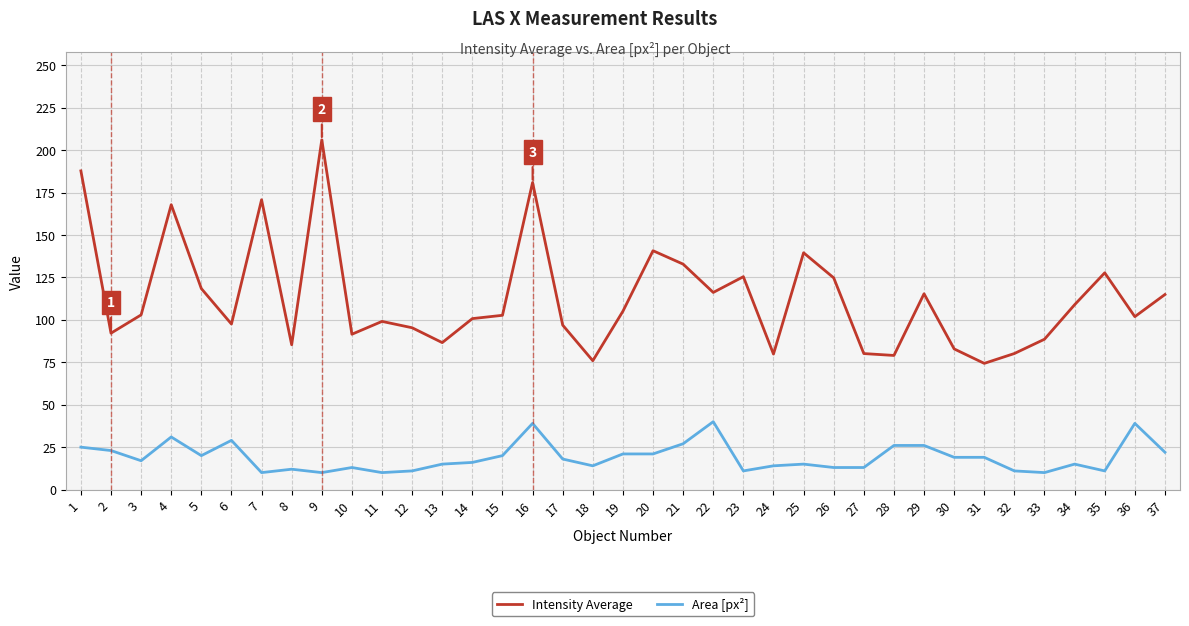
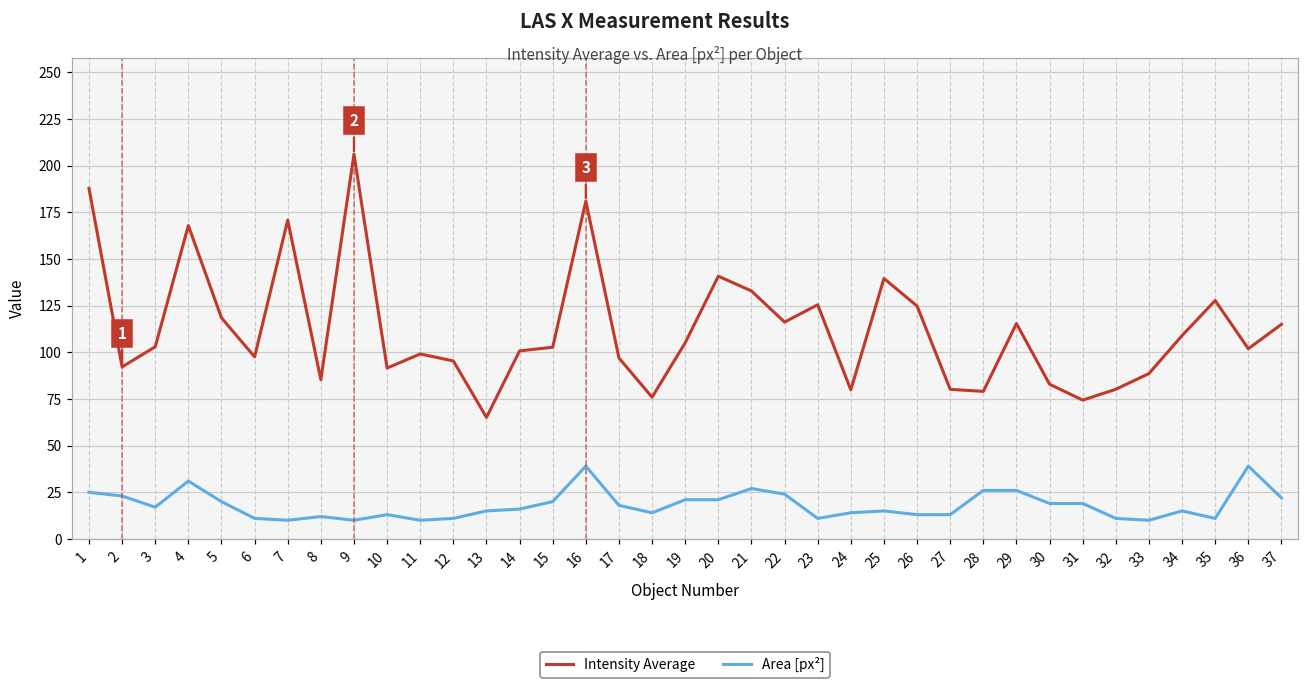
  {
    "Intensity Average": {
      "1": 188,
      "3": 103,
      "4": 168,
      "5": 118,
      "6": 98,
      "7": 171,
      "8": 85,
      "10": 92,
      "11": 99,
      "12": 95,
-     "13": 87,
+     "13": 65,
      "14": 101,
      "15": 103,
      "17": 97,
      "18": 76,
      "19": 105,
      "20": 141,
      "21": 133,
      "22": 116,
      "23": 125,
      "24": 80,
      "25": 140,
      "26": 125,
      "27": 80,
      "28": 79,
      "29": 115,
      "30": 83,
      "31": 74,
      "32": 80,
      "33": 89,
      "34": 109,
      "35": 128,
      "36": 102,
      "37": 115
    },
    "Area [px²]": {
      "1": 25,
      "2": 23,
      "3": 17,
      "4": 31,
      "5": 20,
-     "6": 29,
+     "6": 11,
      "7": 10,
      "8": 12,
      "9": 10,
      "10": 13,
      "11": 10,
      "12": 11,
      "13": 15,
      "14": 16,
      "15": 20,
      "16": 39,
      "17": 18,
      "18": 14,
      "19": 21,
      "20": 21,
      "21": 27,
-     "22": 40,
+     "22": 24,
      "23": 11,
      "24": 14,
      "25": 15,
      "26": 13,
      "27": 13,
      "28": 26,
      "29": 26,
      "30": 19,
      "31": 19,
      "32": 11,
      "33": 10,
      "34": 15,
      "35": 11,
      "36": 39,
      "37": 22
    }
  }
